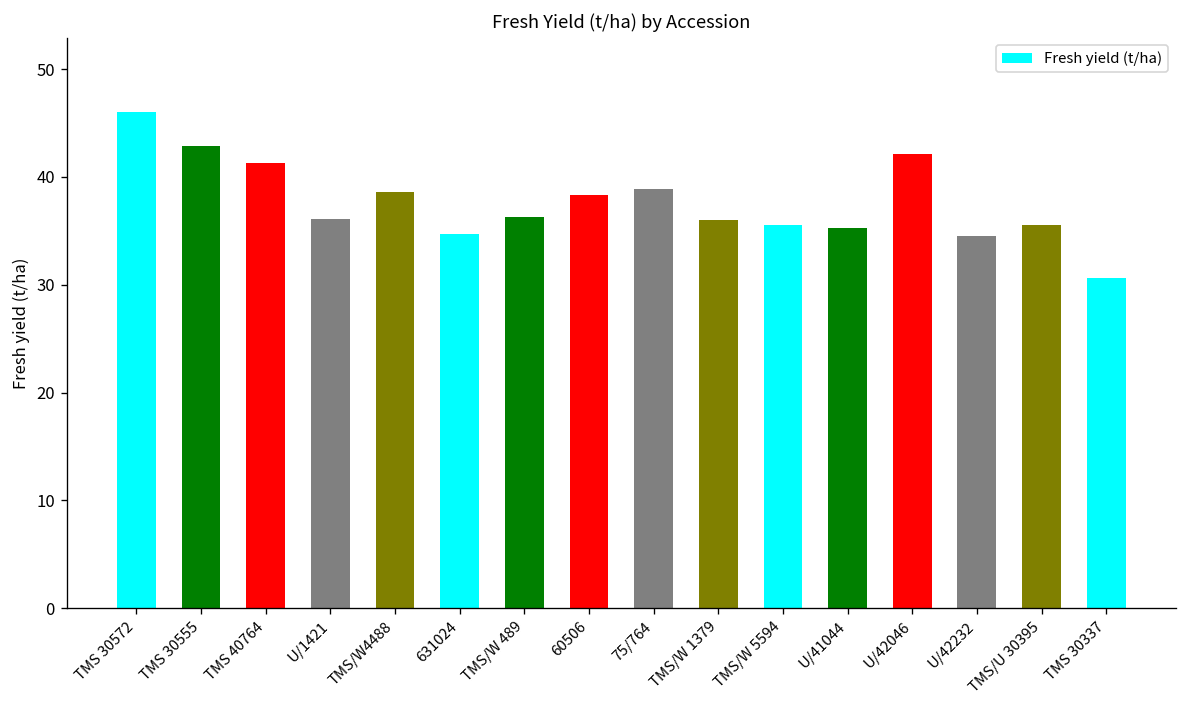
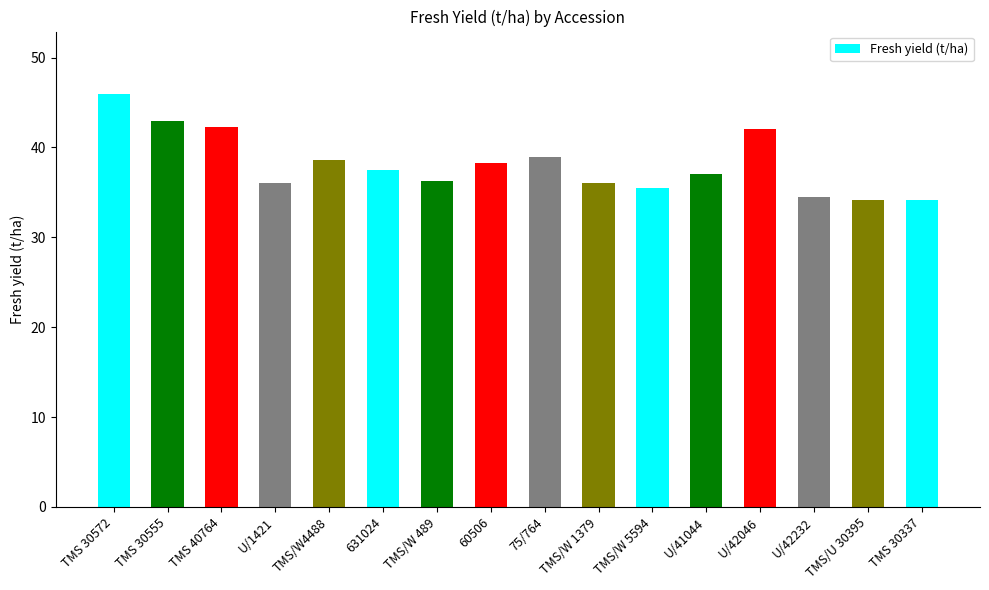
  {
    "TMS 30572": 46,
    "TMS 30555": 43,
-   "TMS 40764": 41,
+   "TMS 40764": 42,
    "U/1421": 36,
    "TMS/W4488": 39,
-   "631024": 35,
+   "631024": 38,
    "TMS/W 489": 36,
    "60506": 38,
    "75/764": 39,
    "TMS/W 1379": 36,
    "TMS/W 5594": 36,
-   "U/41044": 35,
+   "U/41044": 37,
    "U/42046": 42,
    "U/42232": 35,
-   "TMS/U 30395": 36,
-   "TMS 30337": 31
+   "TMS/U 30395": 34,
+   "TMS 30337": 34
  }
